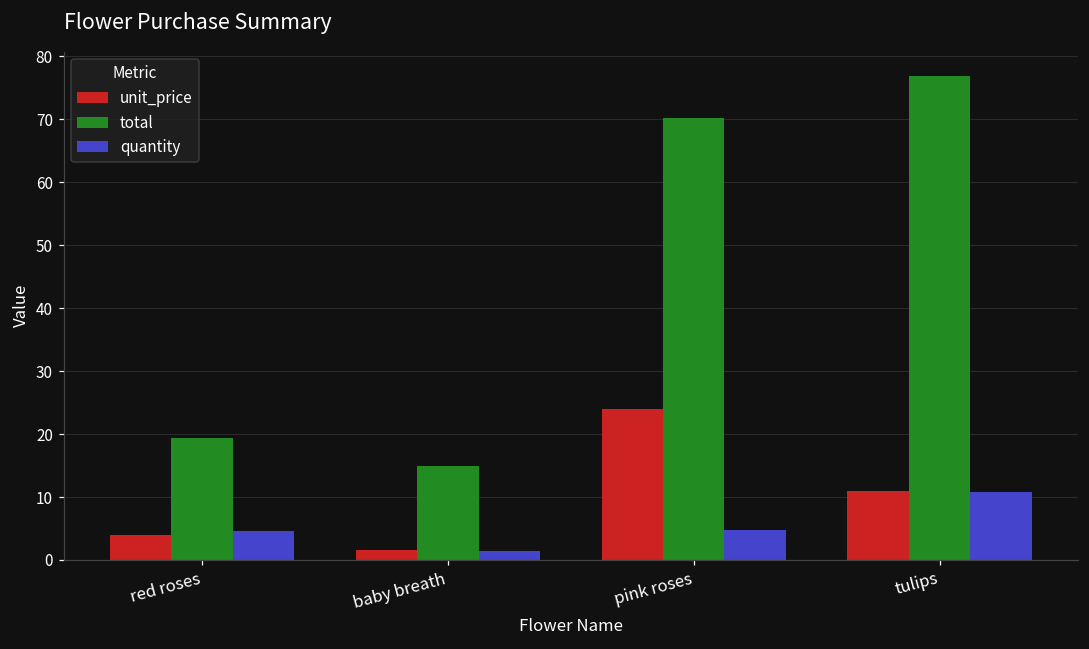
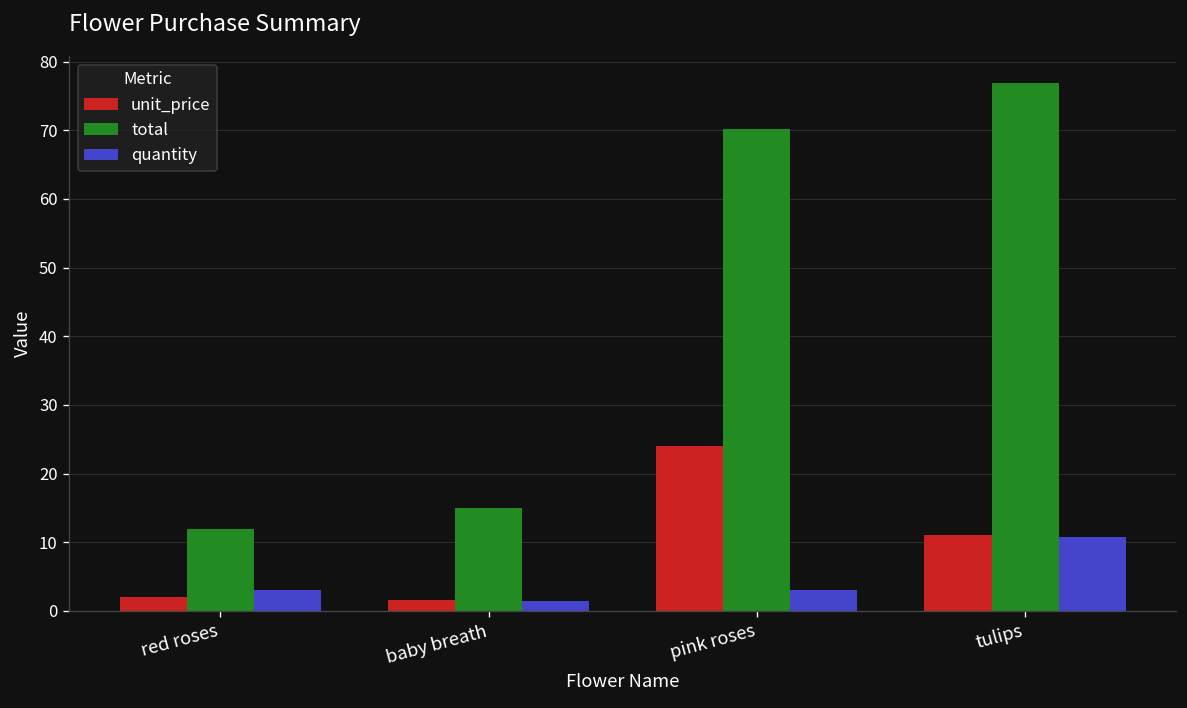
  {
    "unit_price": {
-     "red roses": 4,
+     "red roses": 2,
      "baby breath": 2,
      "pink roses": 24,
      "tulips": 11
    },
    "total": {
-     "red roses": 19,
+     "red roses": 12,
      "baby breath": 15,
      "pink roses": 70,
      "tulips": 77
    },
    "quantity": {
-     "red roses": 5,
+     "red roses": 3,
      "baby breath": 1,
-     "pink roses": 5,
+     "pink roses": 3,
      "tulips": 11
    }
  }
